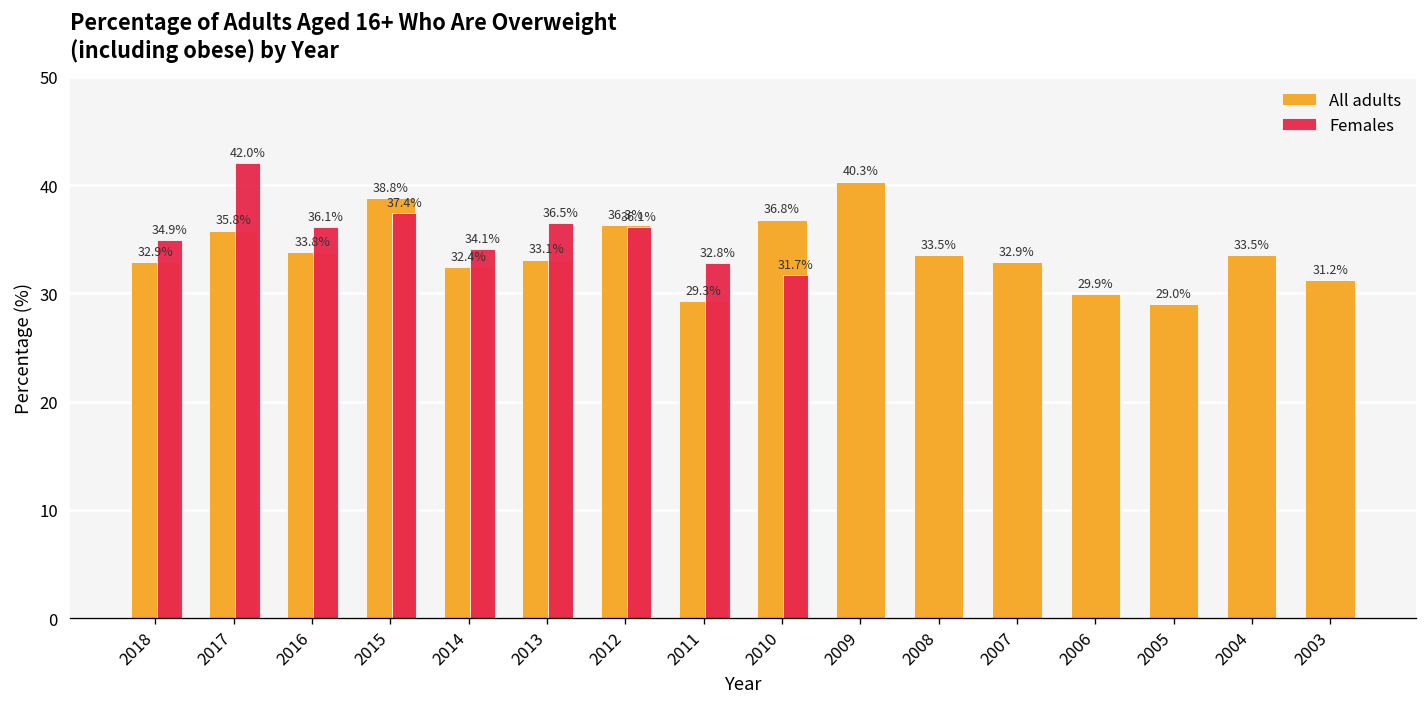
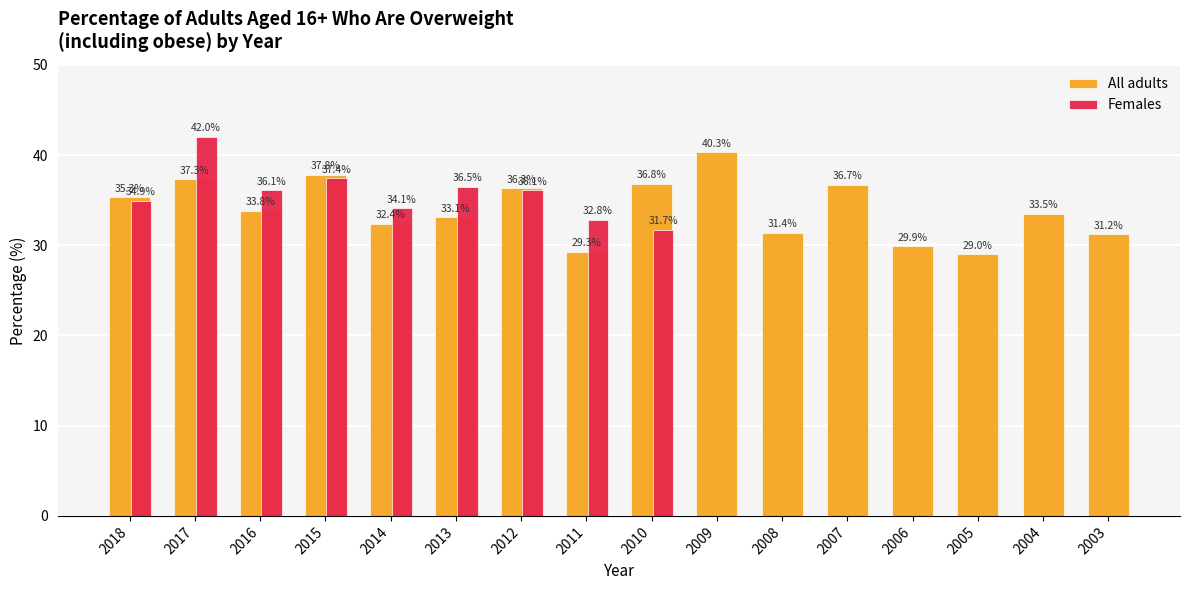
  {
    "All adults": {
-     "2018": "32.9%",
-     "2017": "35.8%",
+     "2018": "35.3%",
+     "2017": "37.3%",
      "2016": "33.8%",
-     "2015": "38.8%",
+     "2015": "37.8%",
      "2014": "32.4%",
      "2013": "33.1%",
      "2011": "29.3%",
      "2010": "36.8%",
      "2009": "40.3%",
-     "2008": "33.5%",
-     "2007": "32.9%",
+     "2008": "31.4%",
+     "2007": "36.7%",
      "2006": "29.9%",
      "2005": "29.0%",
      "2004": "33.5%",
      "2003": "31.2%"
    }
  }
